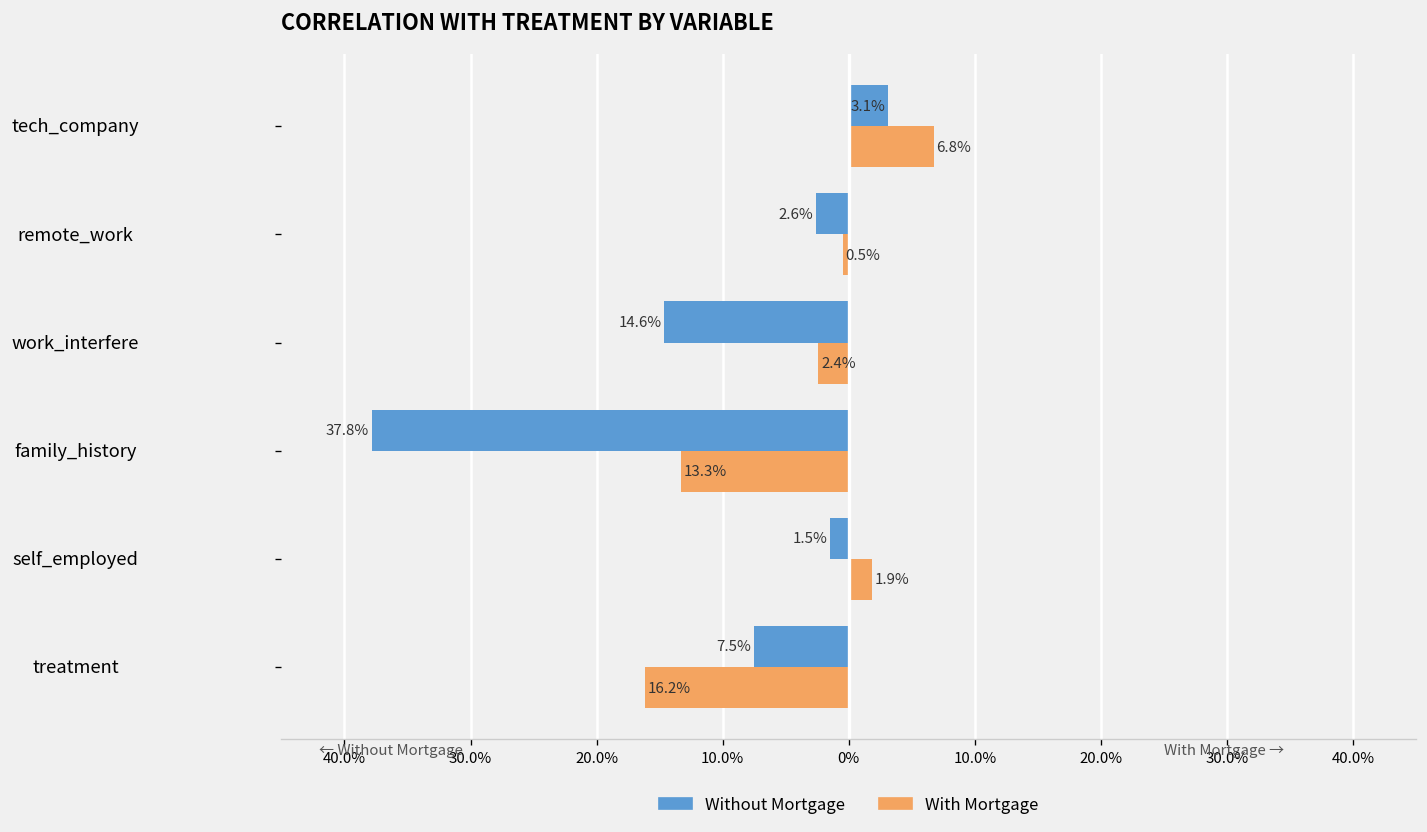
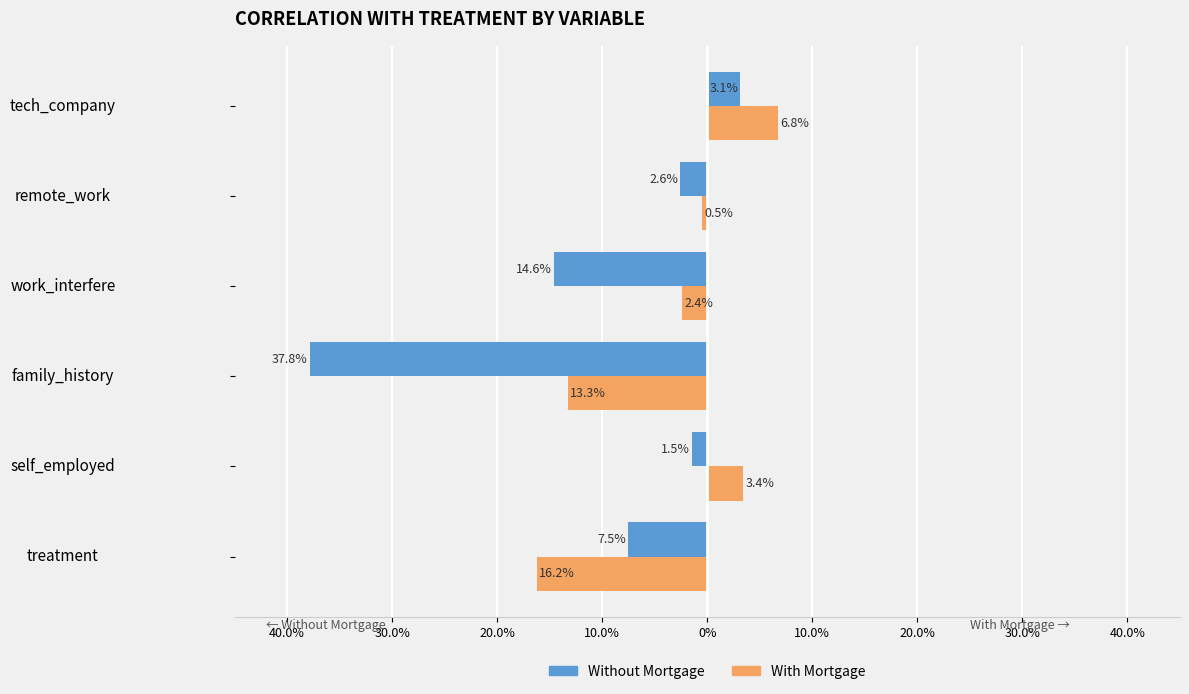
  {
    "Without Mortgage": {
      "tech_company": "3.1%"
    },
    "With Mortgage": {
      "tech_company": "6.8%",
-     "self_employed": "1.9%"
+     "self_employed": "3.4%"
    }
  }
